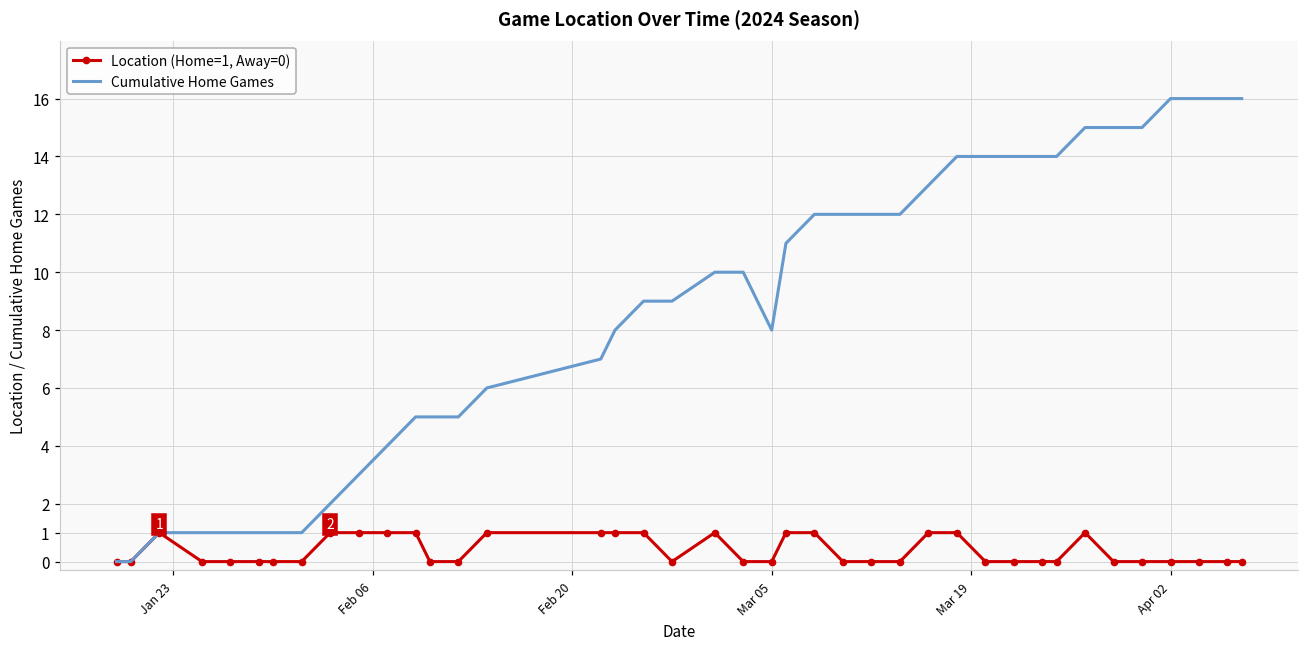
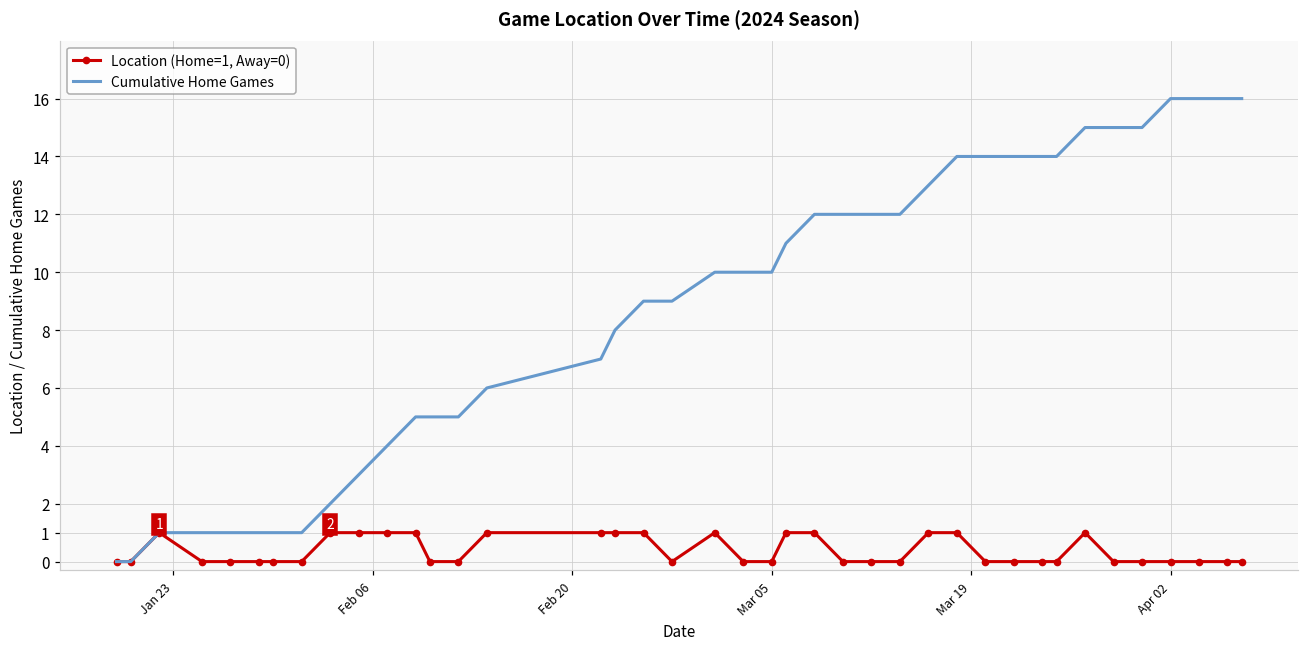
  {
    "Location (Home=1, Away=0)": {
      "Mar 05": 0,
      "Apr 02": 0
    },
    "Cumulative Home Games": {
-     "Mar 05": 8,
+     "Mar 05": 10,
      "Apr 02": 16
    }
  }
